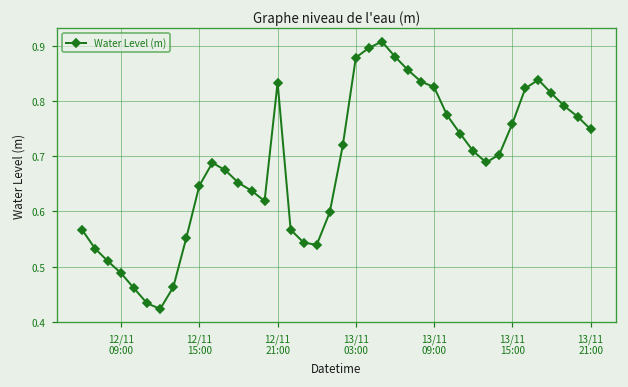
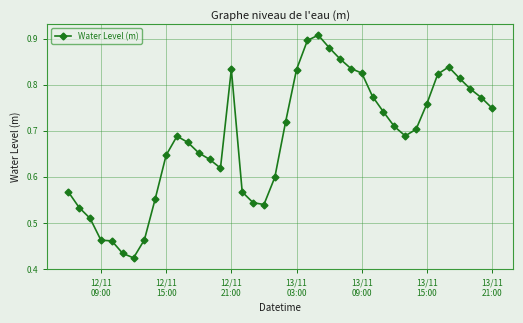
  {
-   "12/11 09:00": 0.49,
+   "12/11 09:00": 0.46,
    "12/11 15:00": 0.65,
    "12/11 21:00": 0.83,
-   "13/11 03:00": 0.88,
+   "13/11 03:00": 0.83,
    "13/11 09:00": 0.83,
    "13/11 15:00": 0.76,
    "13/11 21:00": 0.75
  }
